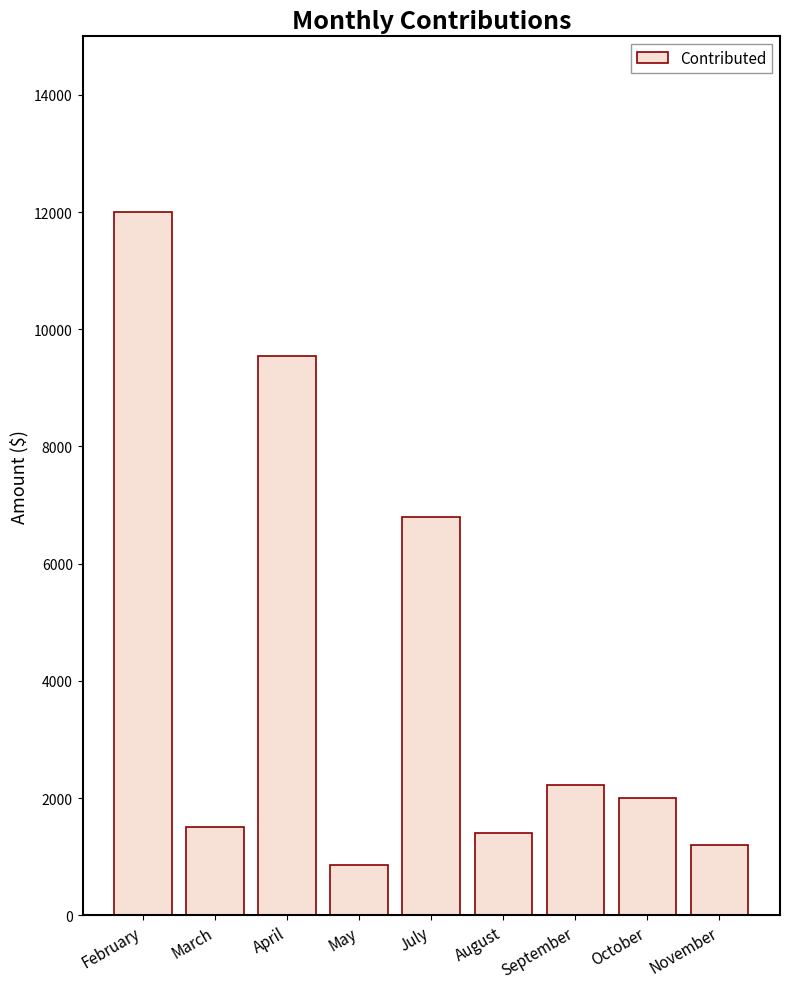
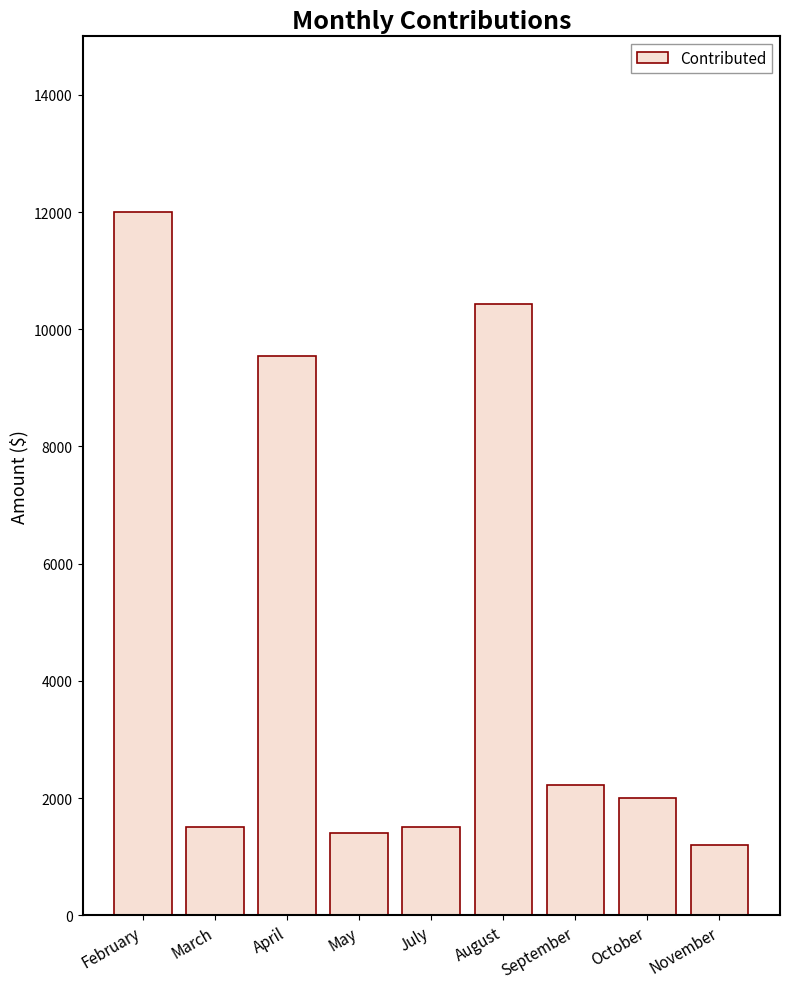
  {
    "February": 12000,
    "March": 1500,
    "April": 9600,
-   "May": 800,
-   "July": 6800,
-   "August": 1400,
+   "May": 1400,
+   "July": 1500,
+   "August": 10400,
    "September": 2200,
    "October": 2000,
    "November": 1200
  }
